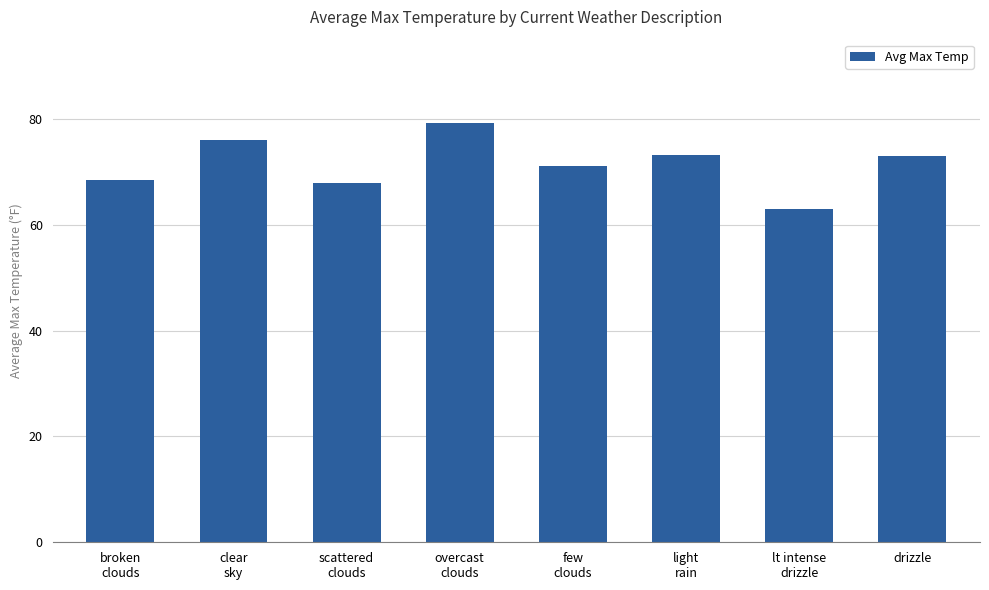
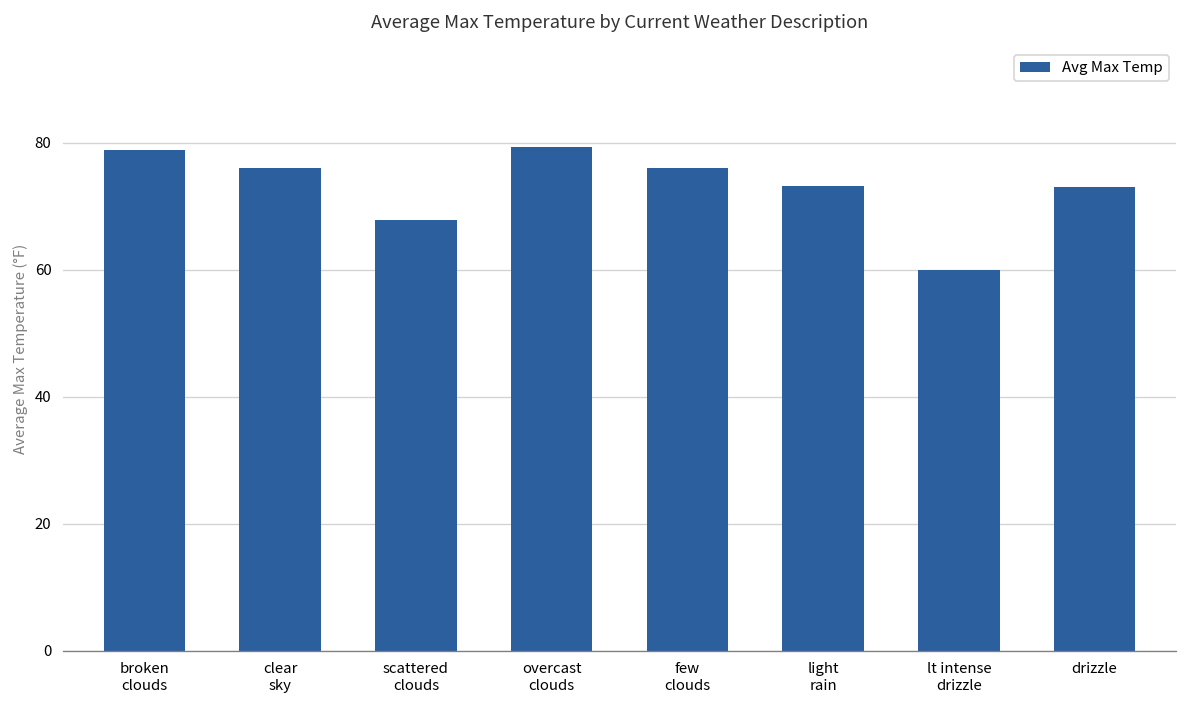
  {
-   "broken clouds": 68,
+   "broken clouds": 79,
    "clear sky": 76,
    "scattered clouds": 68,
    "overcast clouds": 79,
-   "few clouds": 71,
+   "few clouds": 76,
    "light rain": 73,
-   "lt intense drizzle": 63,
+   "lt intense drizzle": 60,
    "drizzle": 73
  }
